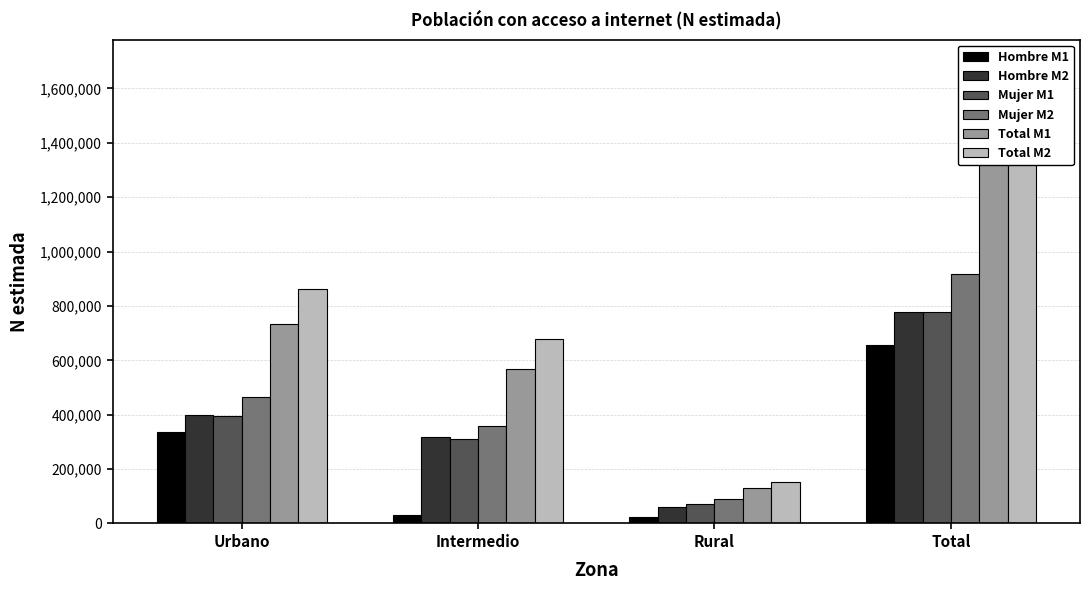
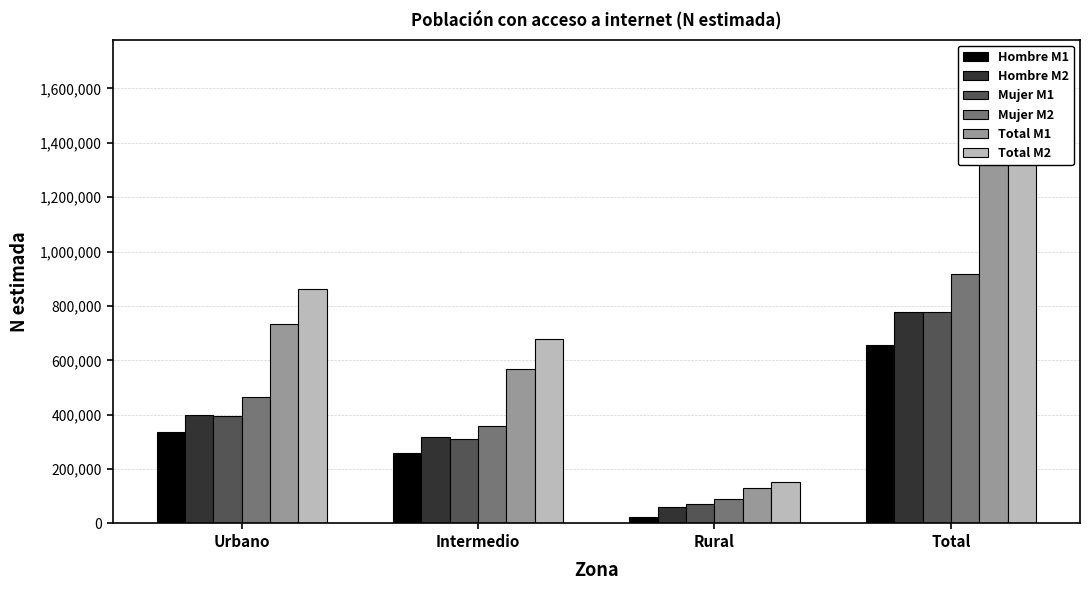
  {
    "Hombre M1": {
      "Urbano": "340,000",
-     "Intermedio": "30,000",
+     "Intermedio": "260,000",
      "Rural": "30,000",
      "Total": "660,000"
    }
  }
